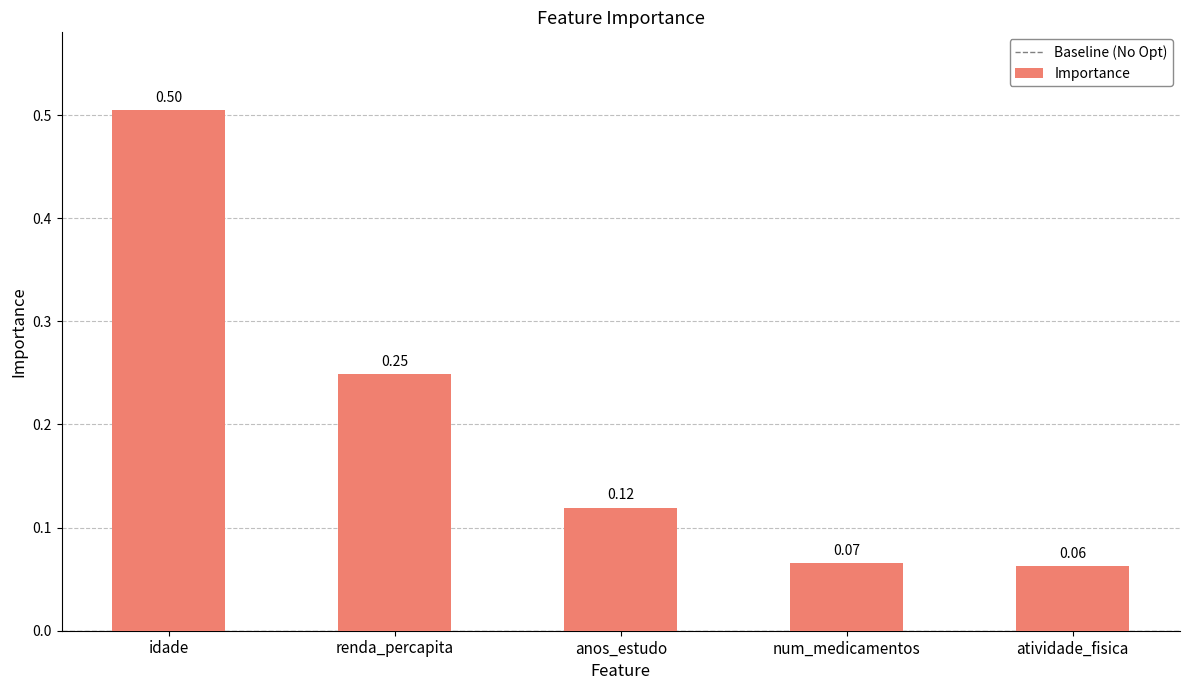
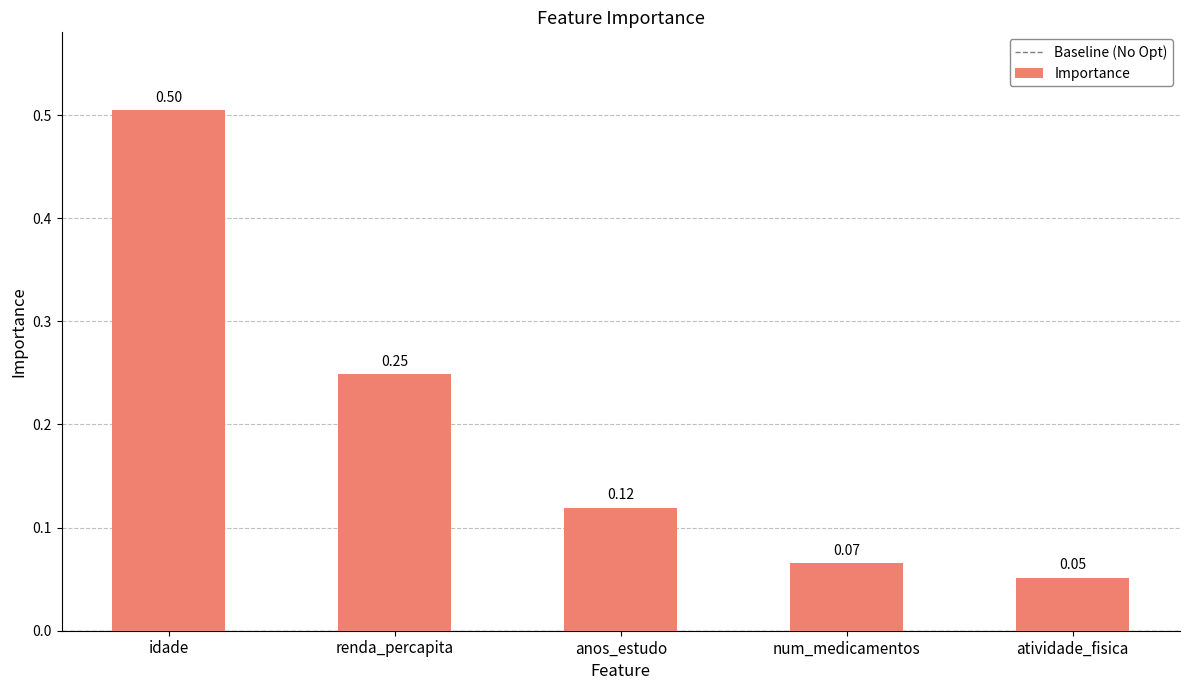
  {
    "idade": 0.50,
    "renda_percapita": 0.25,
    "anos_estudo": 0.12,
    "num_medicamentos": 0.07,
-   "atividade_fisica": 0.06
+   "atividade_fisica": 0.05
  }
